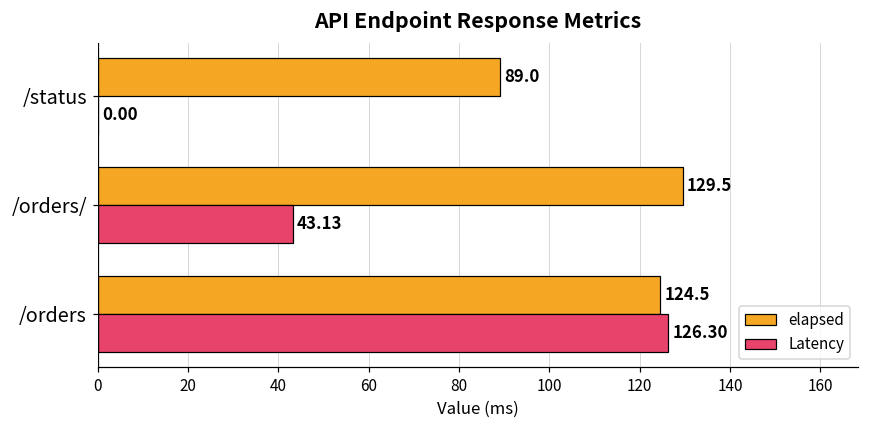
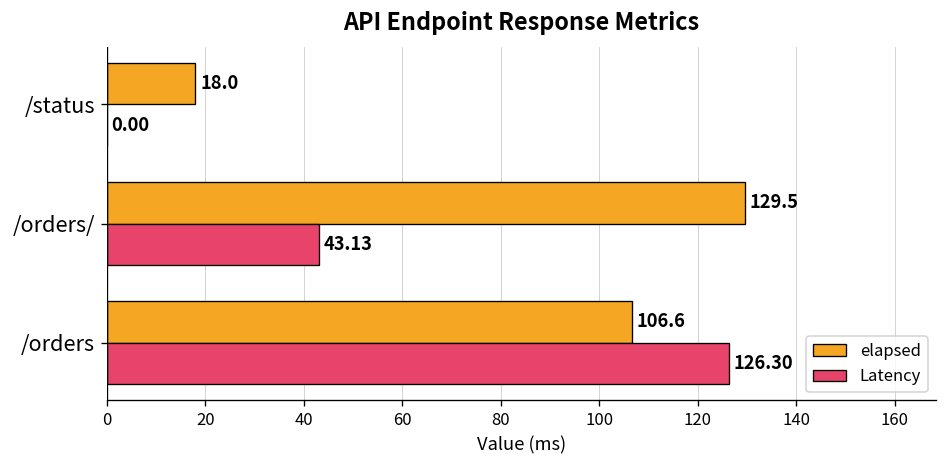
  {
    "elapsed": {
-     "/status": 89.0,
+     "/status": 18.0,
      "/orders/": 129.5,
-     "/orders": 124.5
+     "/orders": 106.6
    },
    "Latency": {
      "/status": 0.00,
      "/orders/": 43.13,
      "/orders": 126.30
    }
  }
